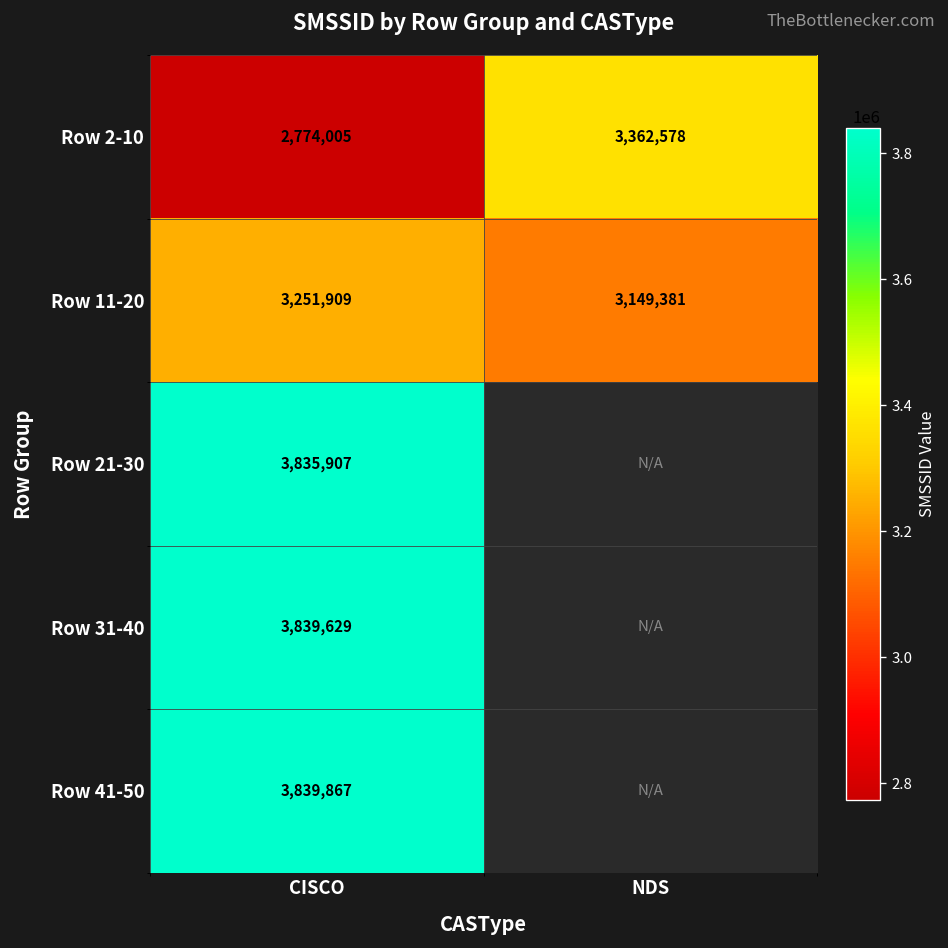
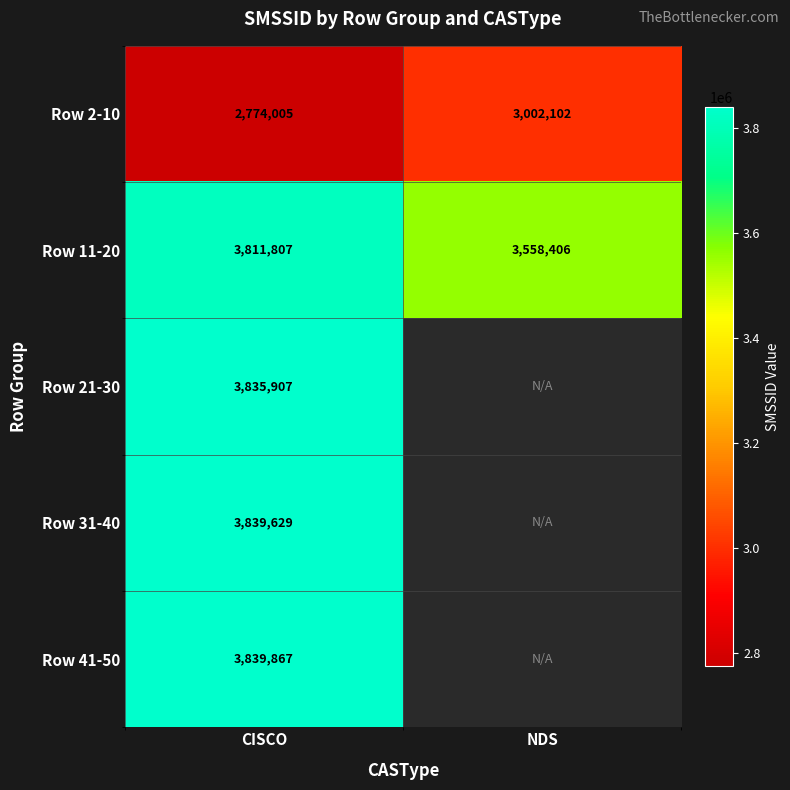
  {
    "Row 2-10": {
      "CISCO": "2,774,005",
-     "NDS": "3,362,578"
+     "NDS": "3,002,102"
    },
    "Row 11-20": {
-     "CISCO": "3,251,909",
-     "NDS": "3,149,381"
+     "CISCO": "3,811,807",
+     "NDS": "3,558,406"
    },
    "Row 21-30": {
      "CISCO": "3,835,907"
    },
    "Row 31-40": {
      "CISCO": "3,839,629"
    },
    "Row 41-50": {
      "CISCO": "3,839,867"
    }
  }
